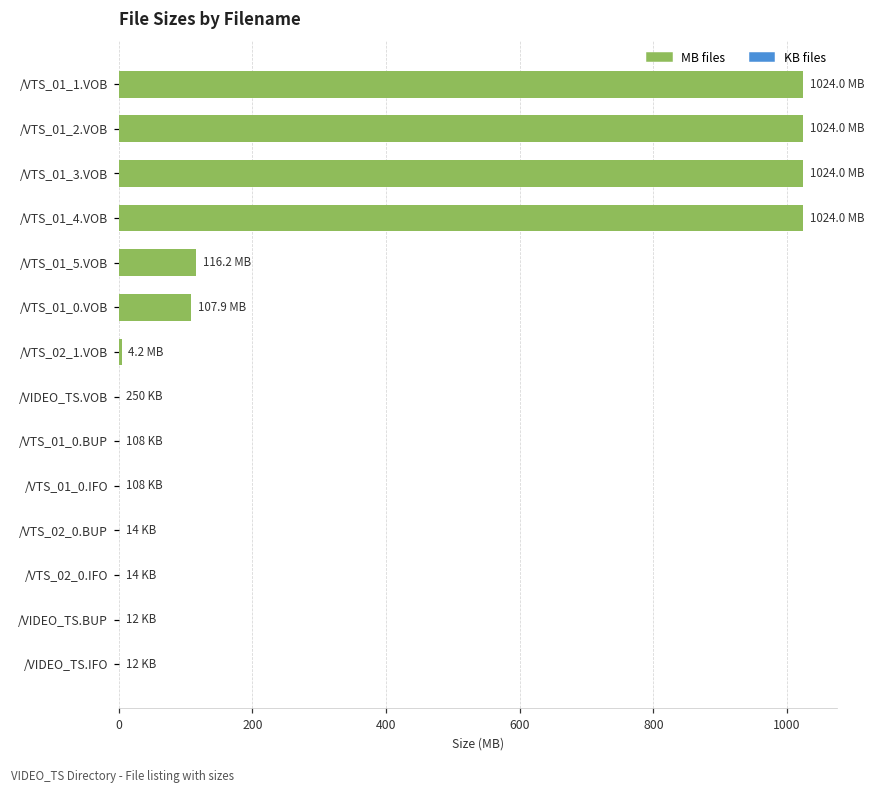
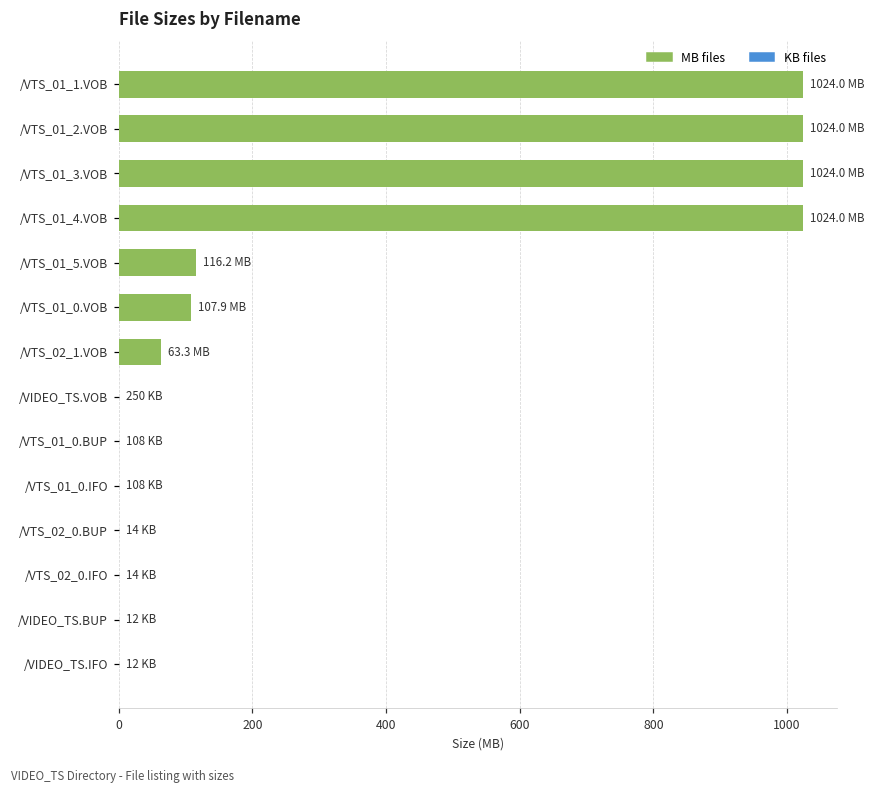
  {
    "/VTS_01_1.VOB": 1024.0,
    "/VTS_01_2.VOB": 1024.0,
    "/VTS_01_3.VOB": 1024.0,
    "/VTS_01_4.VOB": 1024.0,
    "/VTS_01_5.VOB": 116.2,
    "/VTS_01_0.VOB": 107.9,
-   "/VTS_02_1.VOB": 4.2
+   "/VTS_02_1.VOB": 63.3
  }
